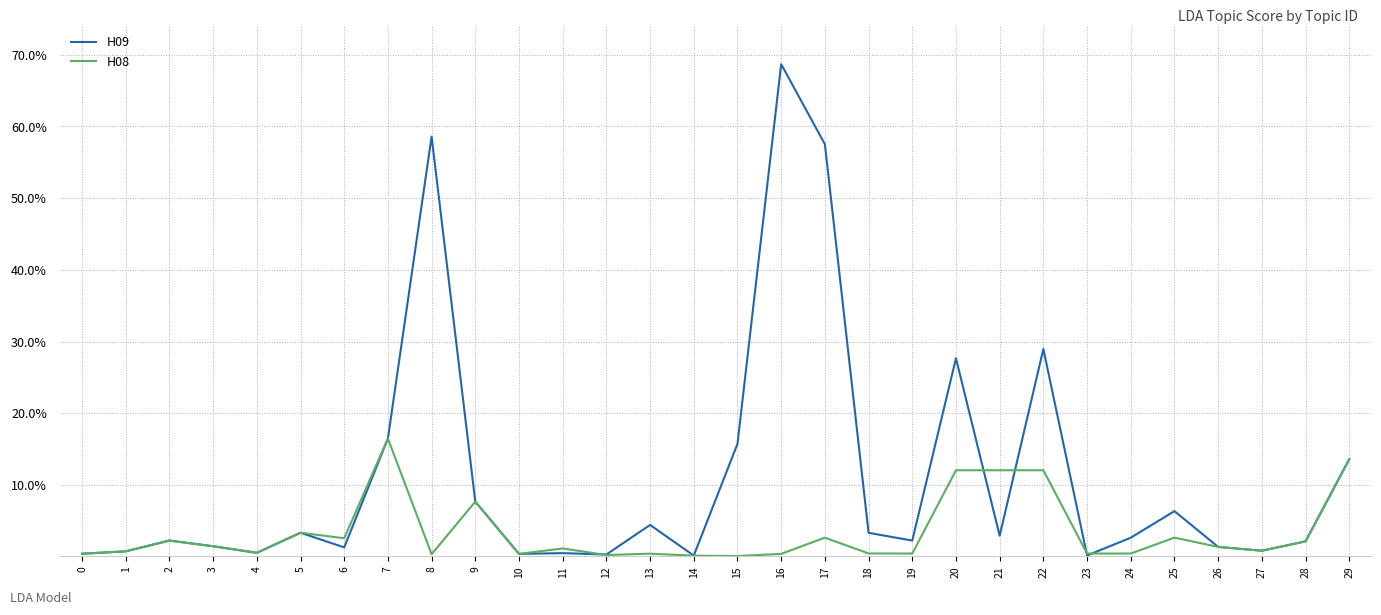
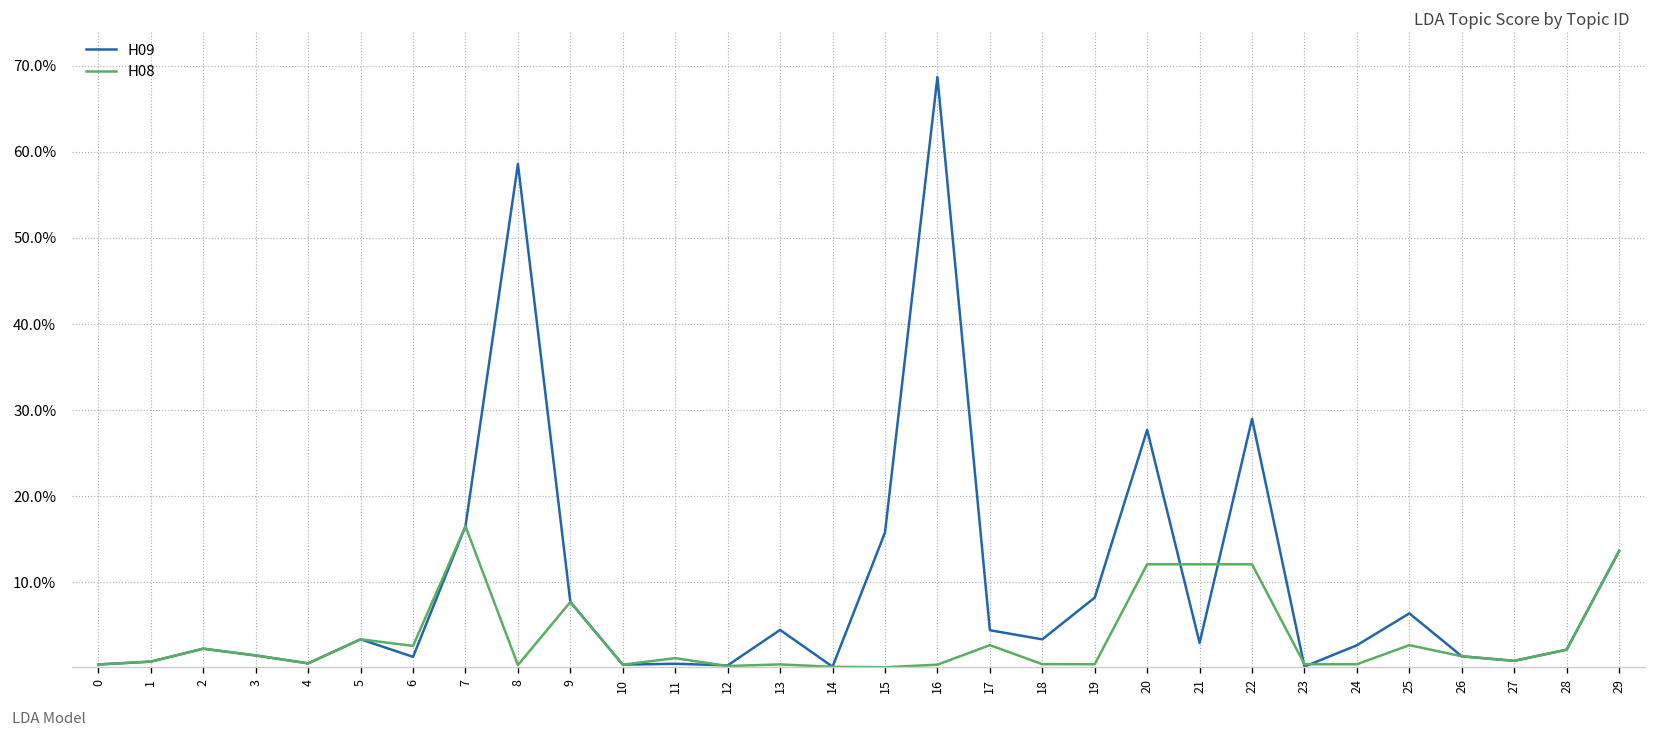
  {
    "H09": {
      "6": "1%",
      "8": "59%",
      "11": "0%",
      "13": "4%",
      "15": "16%",
      "16": "69%",
-     "17": "58%",
+     "17": "4%",
      "18": "3%",
-     "19": "2%",
+     "19": "8%",
      "20": "28%",
      "21": "3%",
      "22": "29%",
      "24": "3%",
      "25": "6%"
    },
    "H08": {
      "6": "3%",
      "8": "0%",
      "11": "1%",
      "13": "0%",
      "15": "0%",
      "16": "0%",
      "17": "3%",
      "18": "0%",
      "19": "0%",
      "20": "12%",
      "21": "12%",
      "22": "12%",
      "24": "0%",
      "25": "3%"
    }
  }
